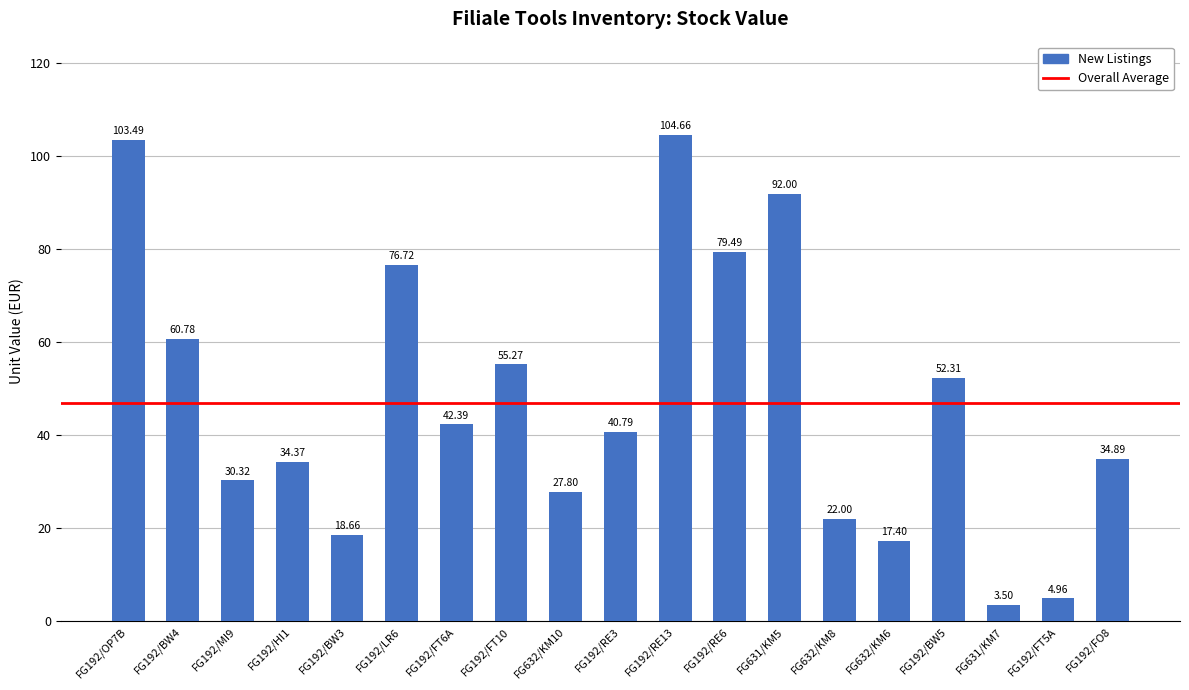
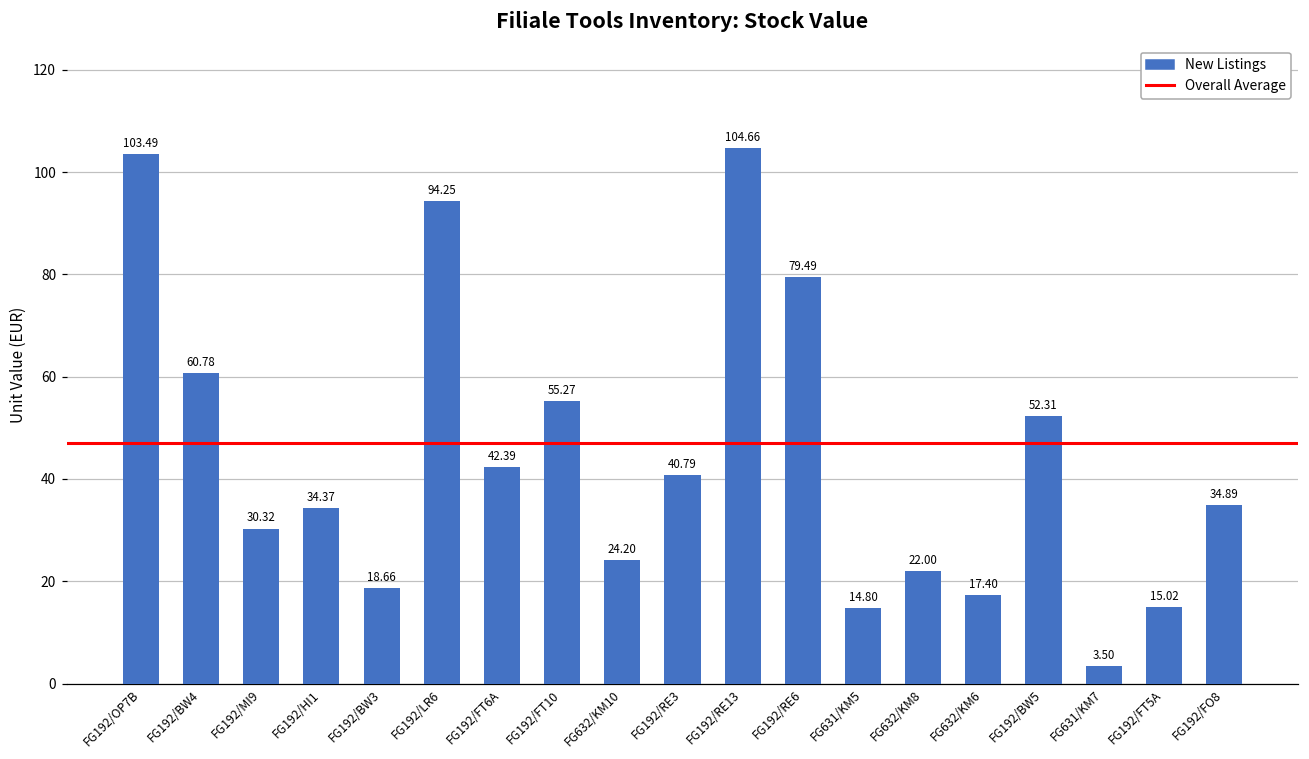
  {
    "FG192/OP7B": 103.49,
    "FG192/BW4": 60.78,
    "FG192/MI9": 30.32,
    "FG192/HI1": 34.37,
    "FG192/BW3": 18.66,
-   "FG192/LR6": 76.72,
+   "FG192/LR6": 94.25,
    "FG192/FT6A": 42.39,
    "FG192/FT10": 55.27,
-   "FG632/KM10": 27.80,
+   "FG632/KM10": 24.20,
    "FG192/RE3": 40.79,
    "FG192/RE13": 104.66,
    "FG192/RE6": 79.49,
-   "FG631/KM5": 92.00,
+   "FG631/KM5": 14.80,
    "FG632/KM8": 22.00,
    "FG632/KM6": 17.40,
    "FG192/BW5": 52.31,
    "FG631/KM7": 3.50,
-   "FG192/FT5A": 4.96,
+   "FG192/FT5A": 15.02,
    "FG192/FO8": 34.89
  }
